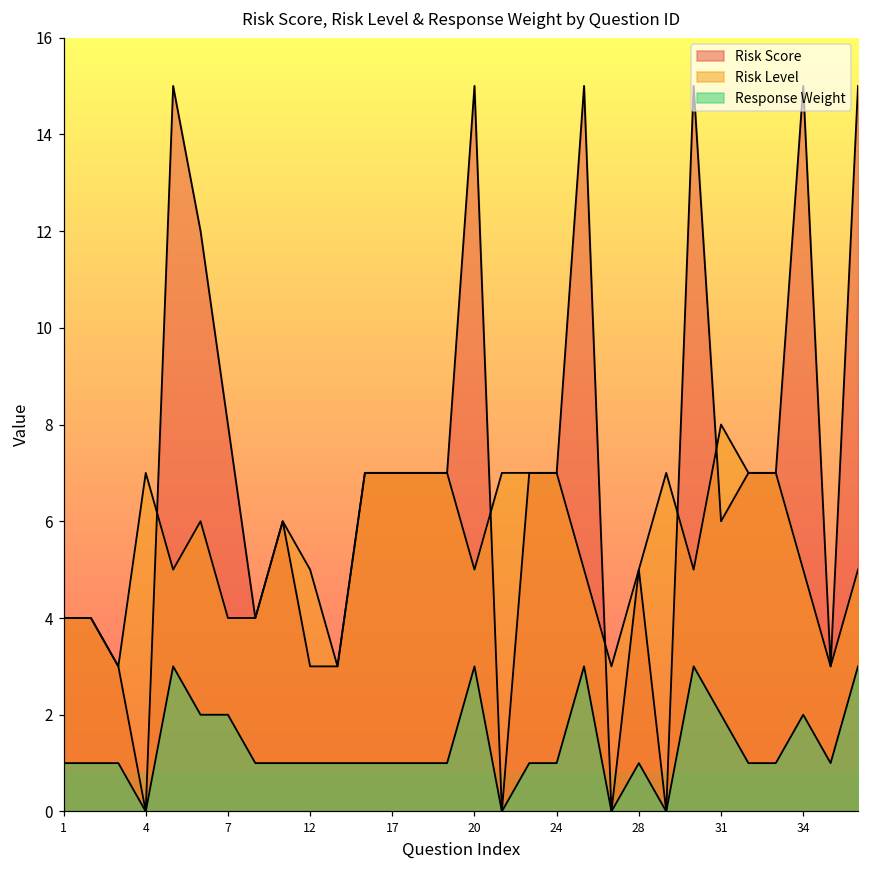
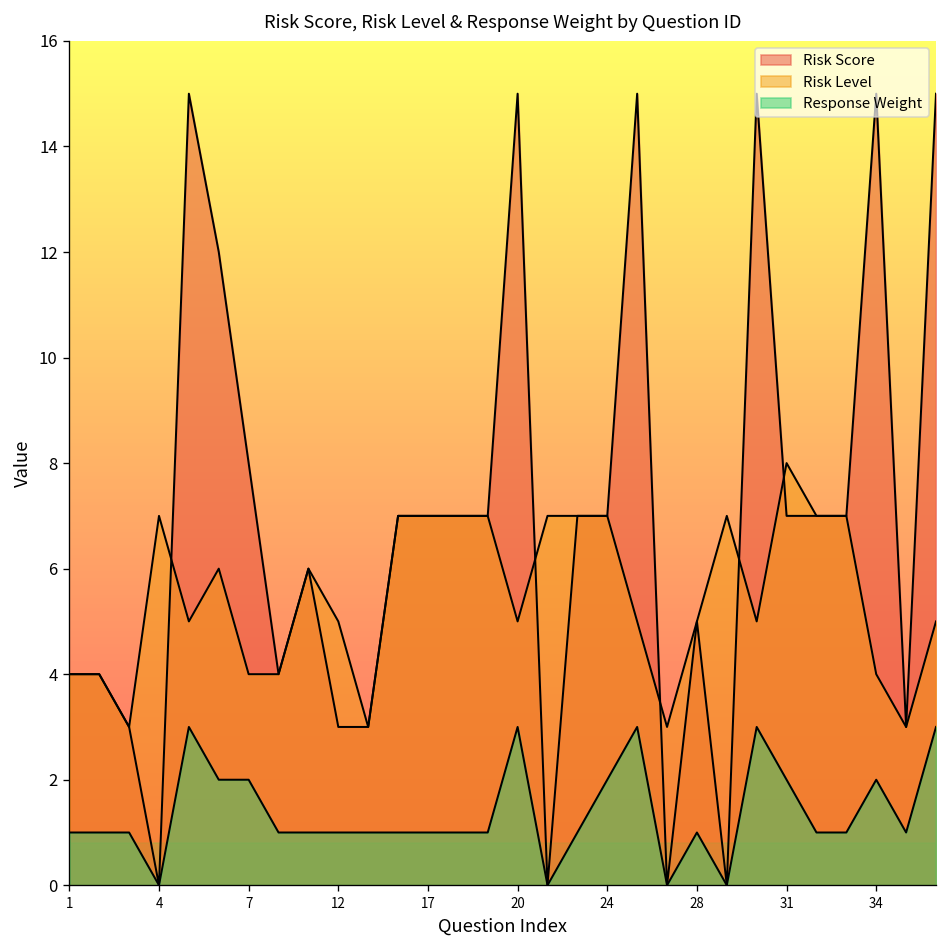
  {
    "Risk Score": {
      "12": 3,
-     "31": 6
+     "31": 7
    },
    "Risk Level": {
      "12": 5,
      "31": 8,
-     "34": 5
+     "34": 4
    },
    "Response Weight": {
      "12": 1,
-     "24": 1,
+     "24": 2,
      "31": 2,
      "34": 2
    }
  }
